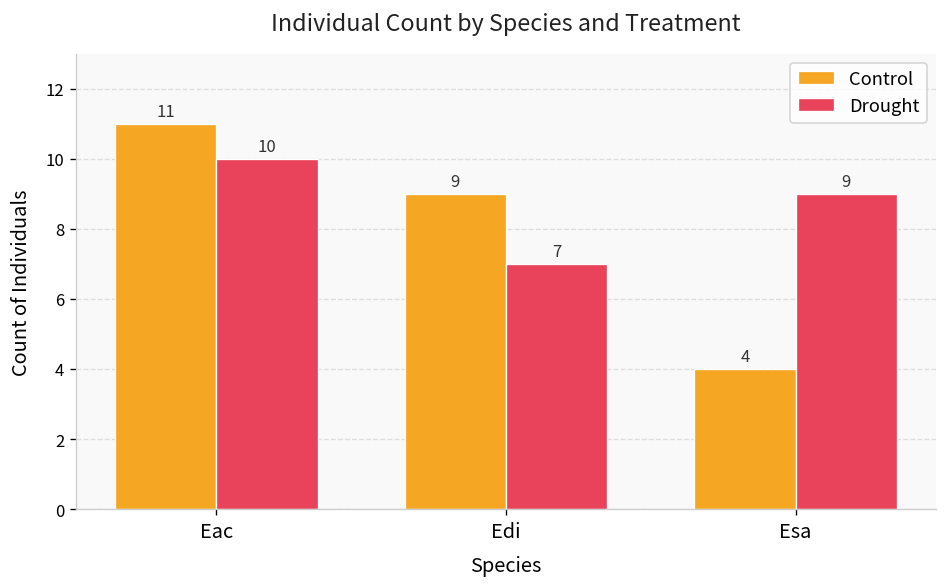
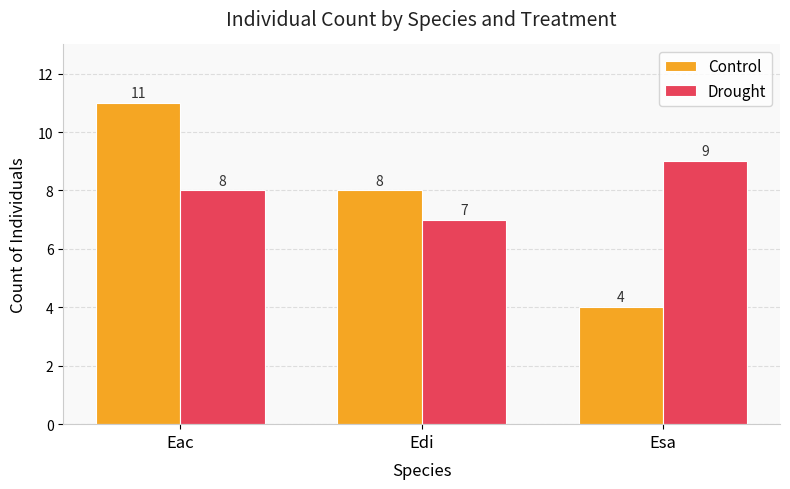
  {
    "Control": {
      "Eac": 11,
-     "Edi": 9,
+     "Edi": 8,
      "Esa": 4
    },
    "Drought": {
-     "Eac": 10,
+     "Eac": 8,
      "Edi": 7,
      "Esa": 9
    }
  }
